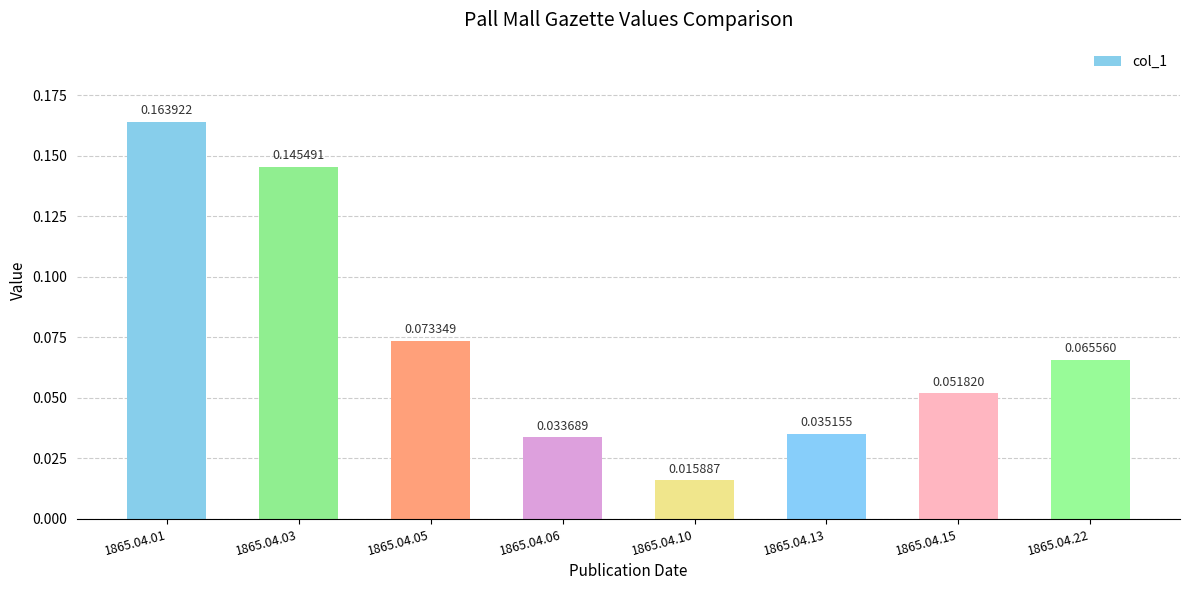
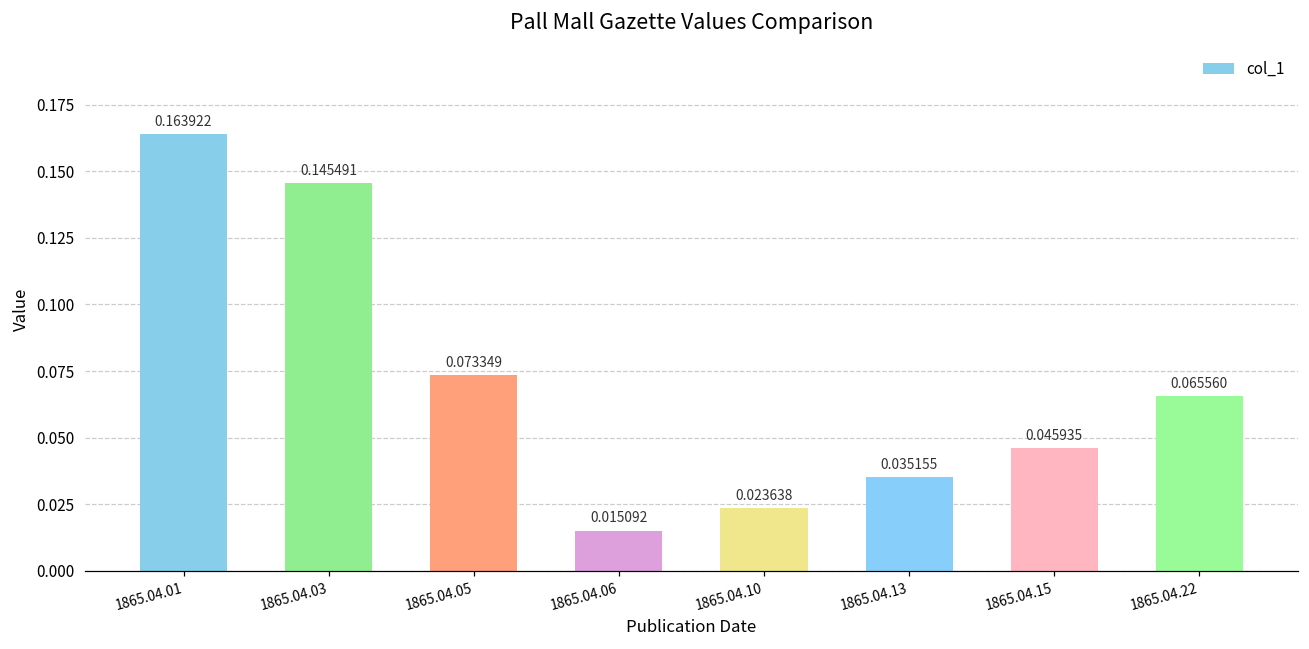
  {
    "1865.04.01": 0.163922,
    "1865.04.03": 0.145491,
    "1865.04.05": 0.073349,
-   "1865.04.06": 0.033689,
-   "1865.04.10": 0.015887,
+   "1865.04.06": 0.015092,
+   "1865.04.10": 0.023638,
    "1865.04.13": 0.035155,
-   "1865.04.15": 0.051820,
+   "1865.04.15": 0.045935,
    "1865.04.22": 0.065560
  }
